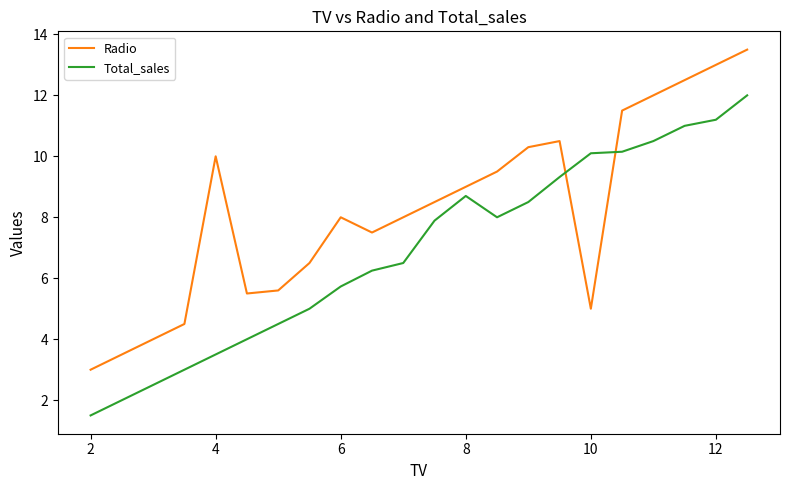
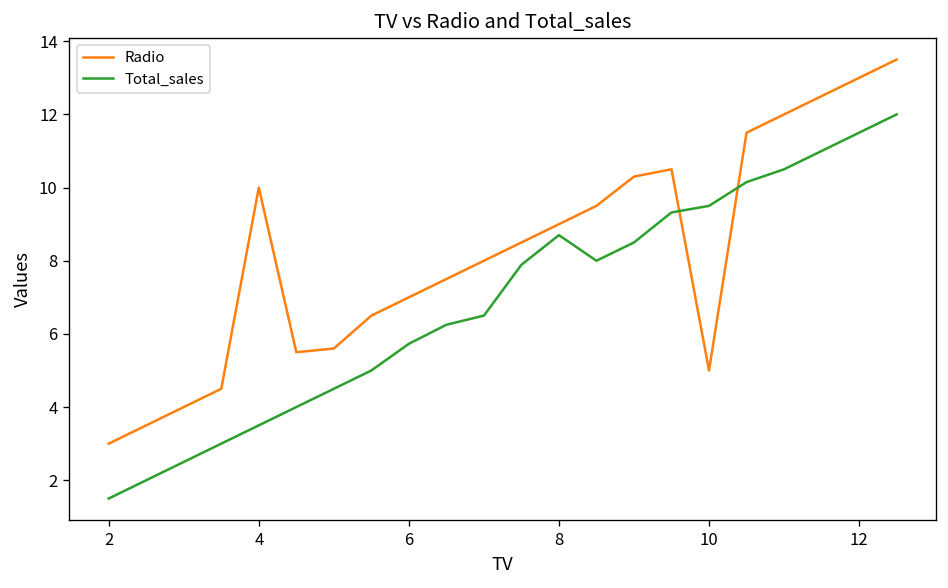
  {
    "Radio": {
      "2": 3,
      "4": 10,
-     "6": 8,
+     "6": 7,
      "8": 9,
      "10": 5,
      "12": 13
    },
    "Total_sales": {
      "2": 1.5,
      "4": 3.5,
      "6": 5.7,
      "8": 8.7,
-     "10": 10.1,
-     "12": 11.2
+     "10": 9.5,
+     "12": 11.5
    }
  }
